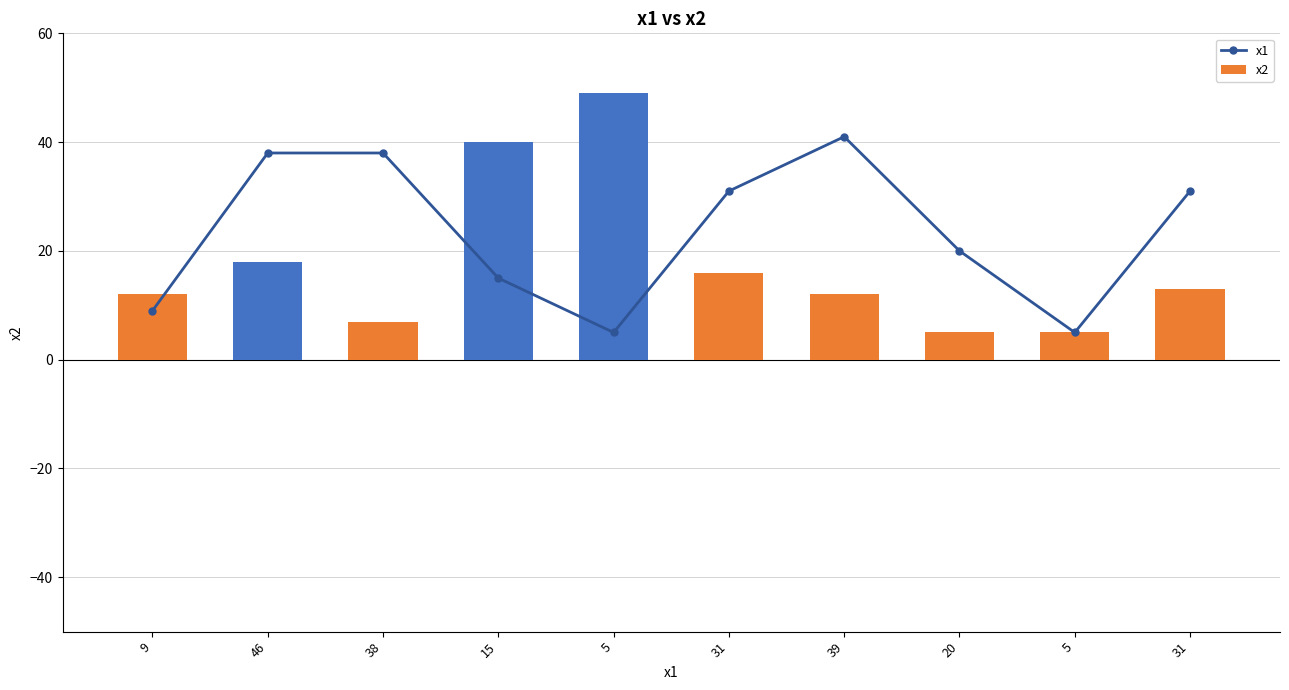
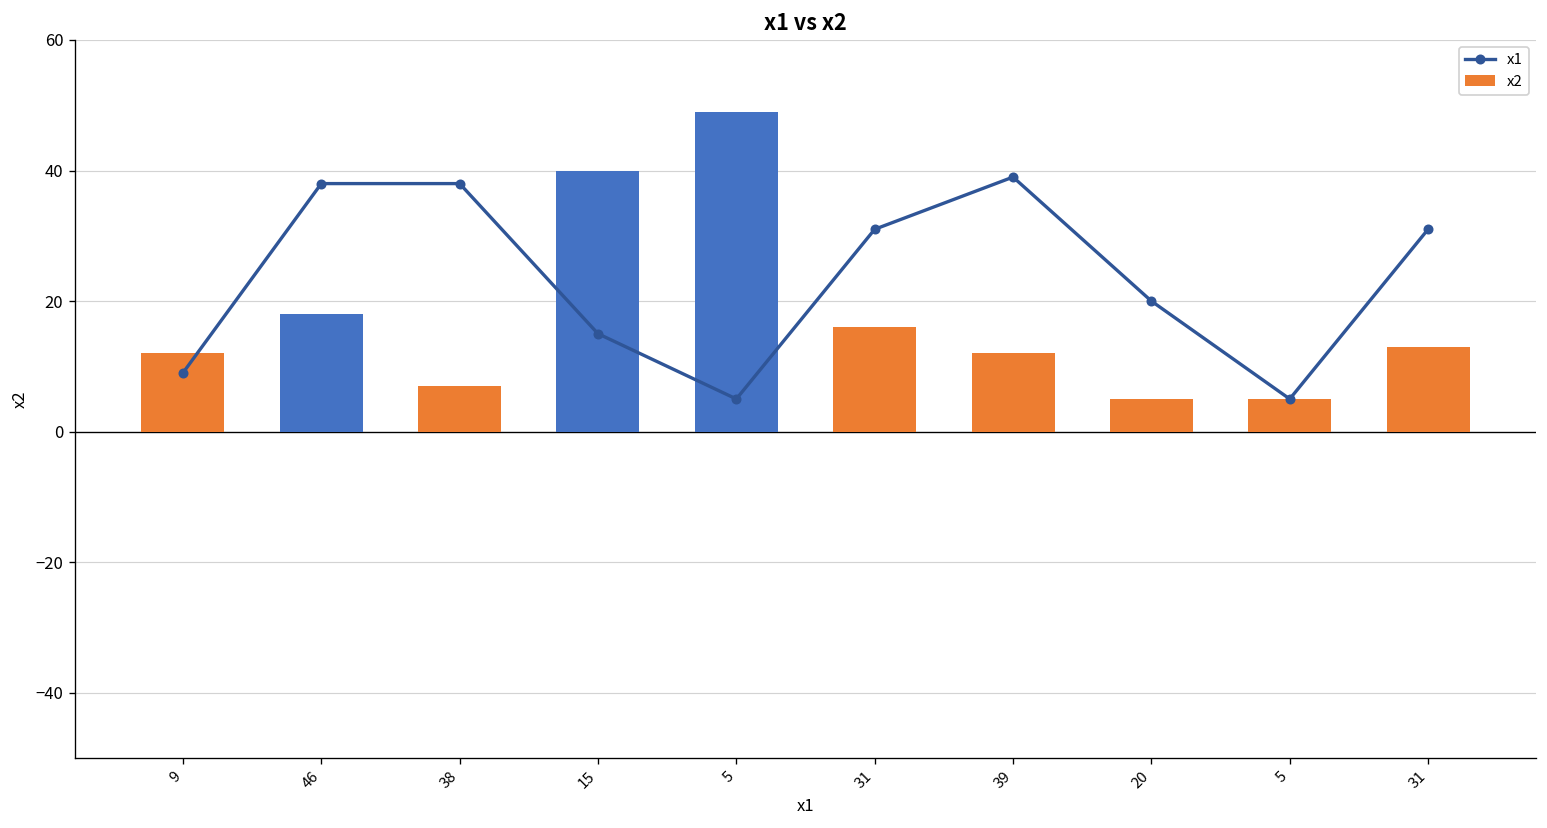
  {
    "x2": {
      "9": 12,
      "46": 18,
      "38": 7,
      "15": 40,
      "39": 12,
      "20": 5
    },
    "x1": {
      "9": 9,
      "46": 38,
      "38": 38,
      "15": 15,
-     "39": 41,
+     "39": 39,
      "20": 20
    }
  }
